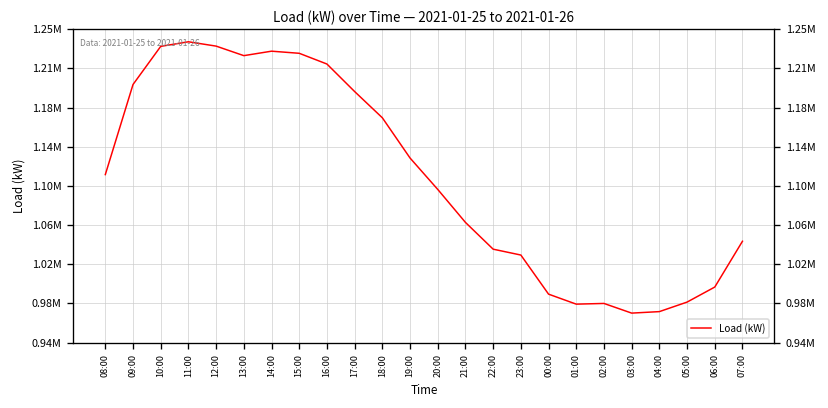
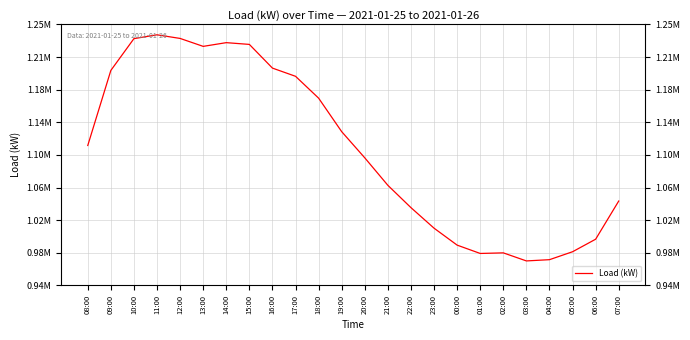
  {
    "08:00": 1110000,
    "09:00": 1200000,
    "12:00": 1240000,
    "13:00": 1230000,
    "14:00": 1230000,
    "15:00": 1230000,
-   "16:00": 1220000,
+   "16:00": 1200000,
    "17:00": 1190000,
    "18:00": 1170000,
    "19:00": 1130000,
    "20:00": 1100000,
    "21:00": 1060000,
    "22:00": 1040000,
-   "23:00": 1030000,
+   "23:00": 1010000,
    "00:00": 990000,
    "01:00": 980000,
    "02:00": 980000,
    "03:00": 970000,
    "04:00": 970000,
    "05:00": 980000,
    "06:00": 1000000,
    "07:00": 1040000
  }
